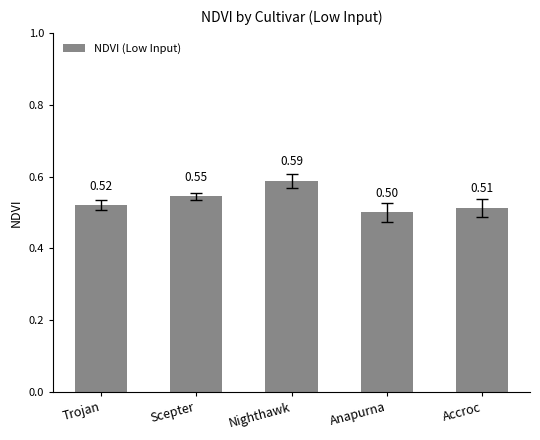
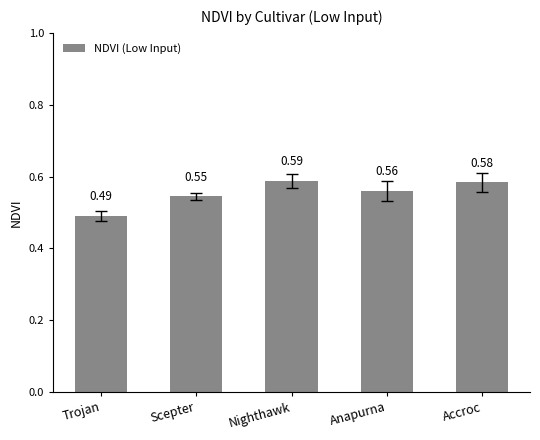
  {
    "NDVI (Low Input)": {
-     "Trojan": 0.52,
+     "Trojan": 0.49,
      "Nighthawk": 0.59,
-     "Anapurna": 0.50,
-     "Accroc": 0.51
+     "Anapurna": 0.56,
+     "Accroc": 0.58
    }
  }
